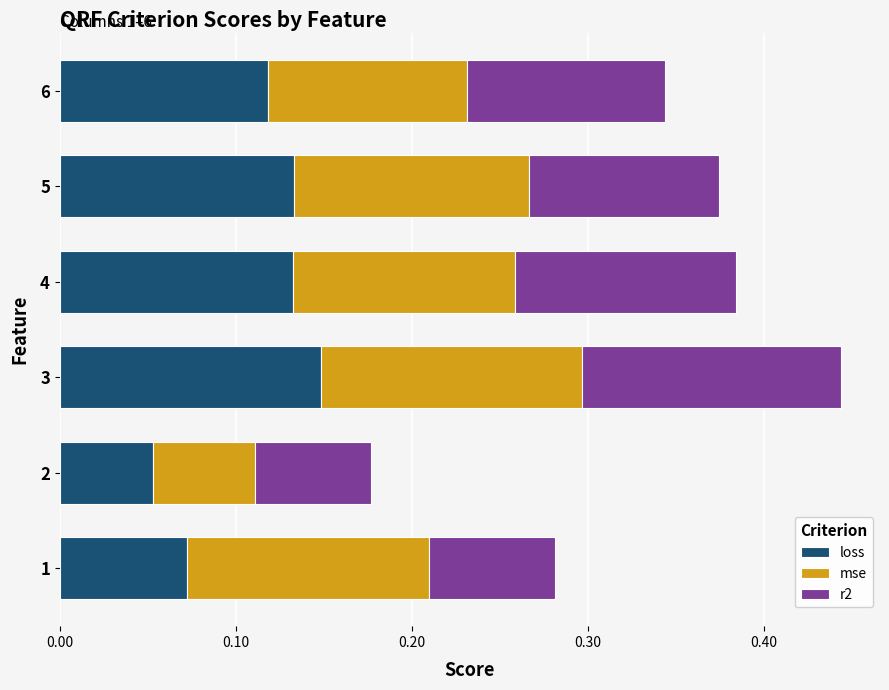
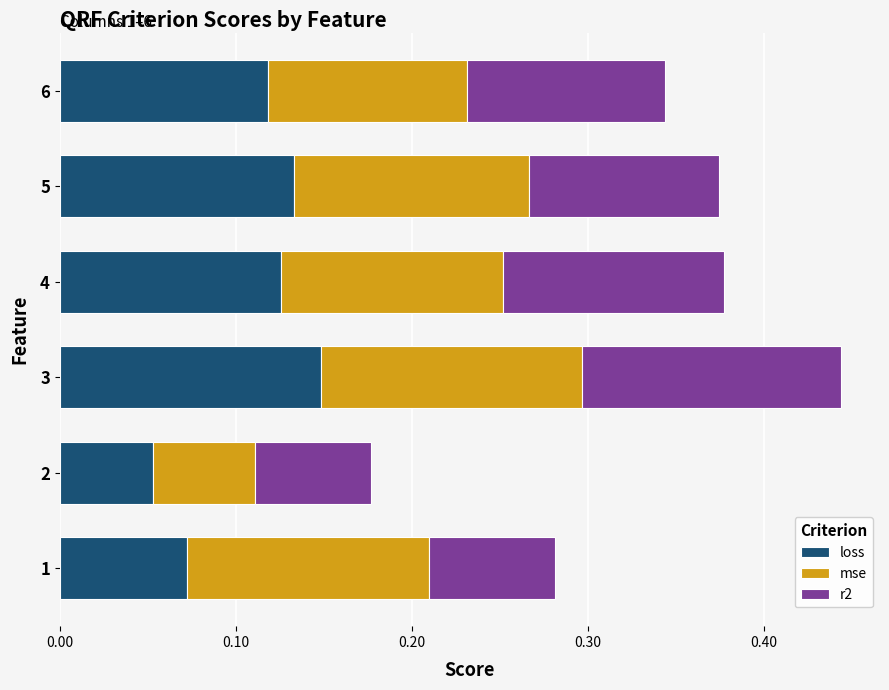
  {
    "loss": {
      "6": 0.119,
      "5": 0.133,
-     "4": 0.133,
+     "4": 0.126,
      "3": 0.148,
      "2": 0.053,
      "1": 0.072
    },
    "mse": {
      "6": 0.113,
      "5": 0.133,
      "4": 0.126,
      "3": 0.148,
      "2": 0.058,
      "1": 0.137
    },
    "r2": {
      "6": 0.113,
      "5": 0.108,
      "4": 0.126,
      "3": 0.147,
      "2": 0.066,
      "1": 0.072
    }
  }
